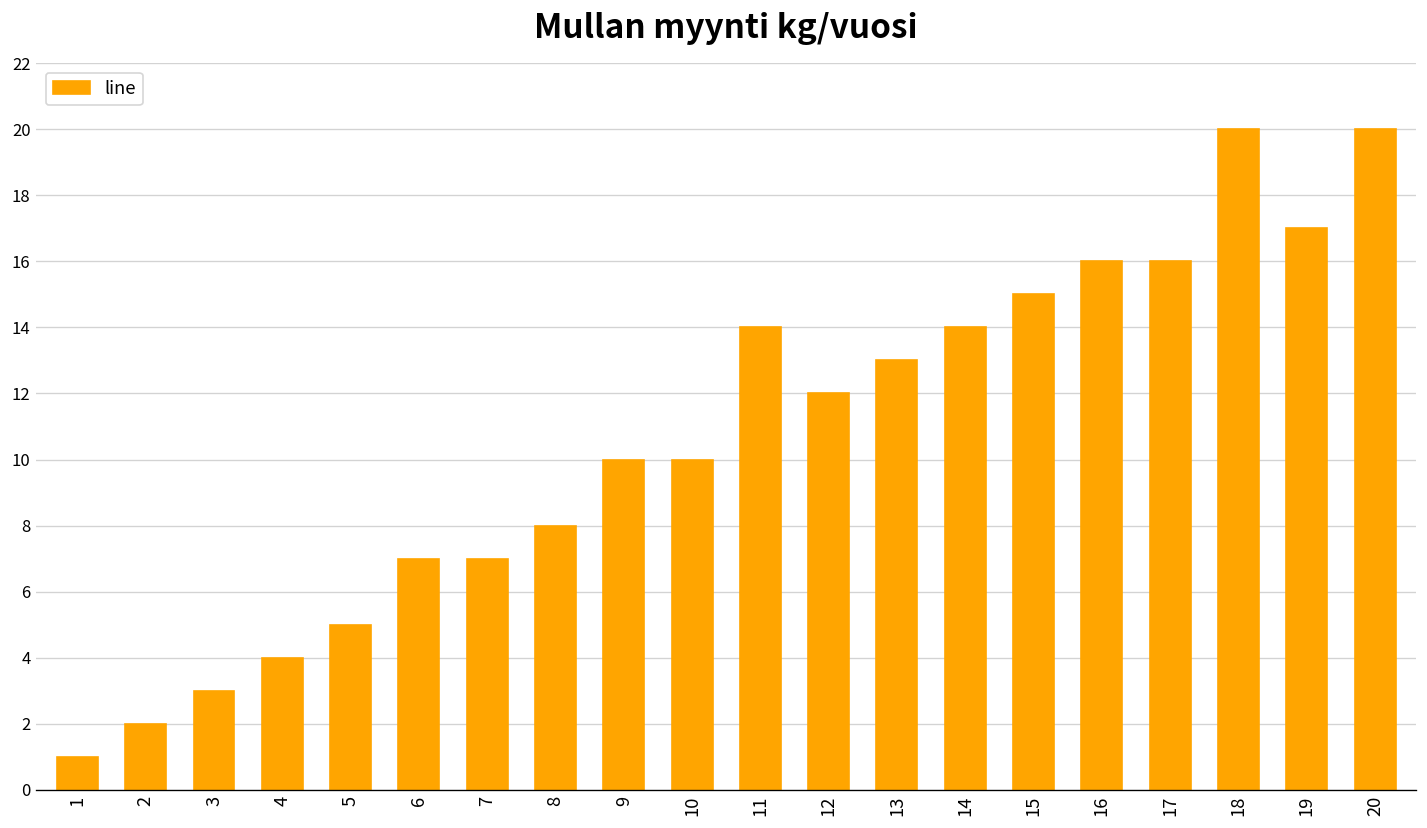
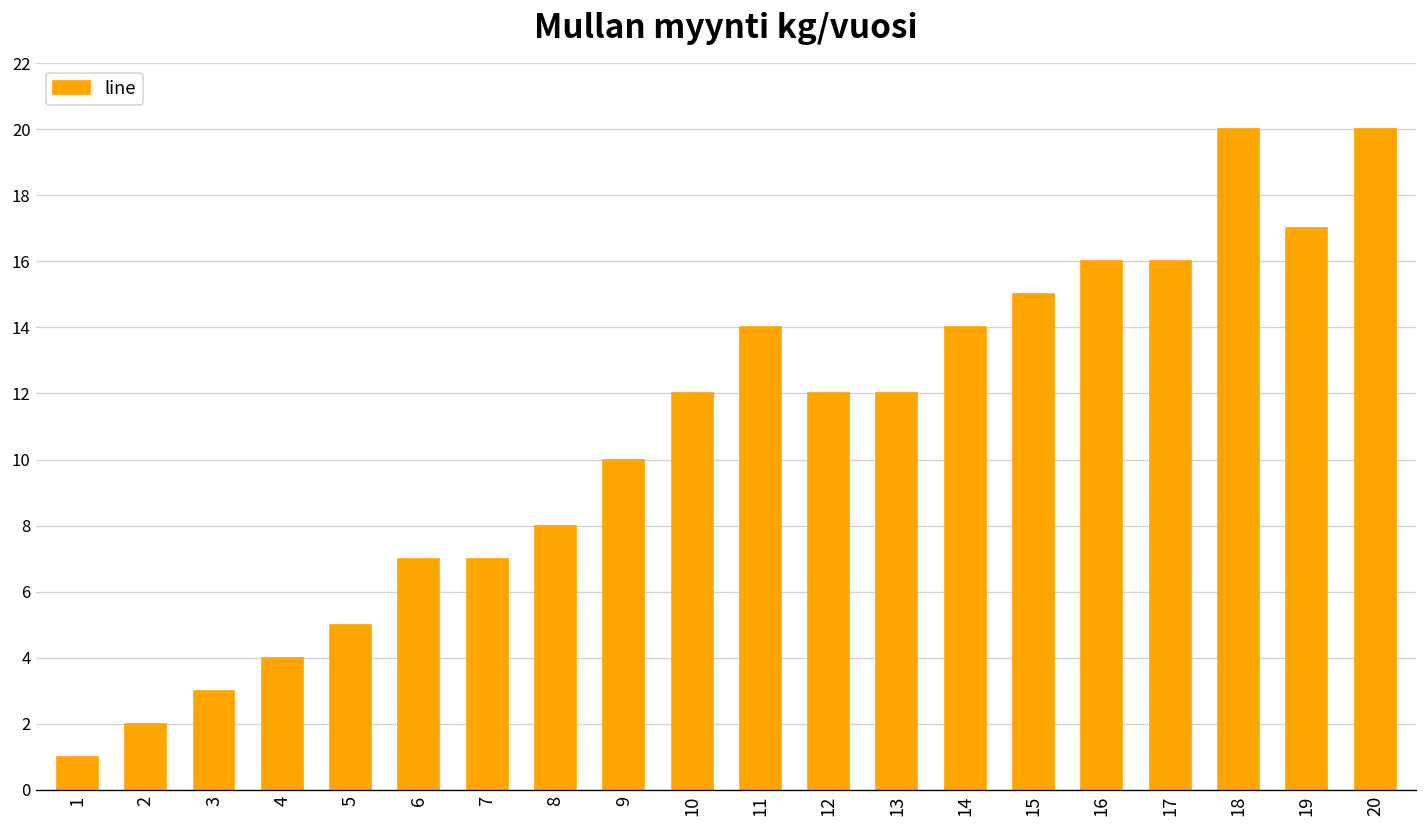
  {
    "1": 1,
    "2": 2,
    "3": 3,
    "4": 4,
    "5": 5,
    "6": 7,
    "7": 7,
    "8": 8,
    "9": 10,
-   "10": 10,
+   "10": 12,
    "11": 14,
    "12": 12,
-   "13": 13,
+   "13": 12,
    "14": 14,
    "15": 15,
    "16": 16,
    "17": 16,
    "18": 20,
    "19": 17,
    "20": 20
  }
